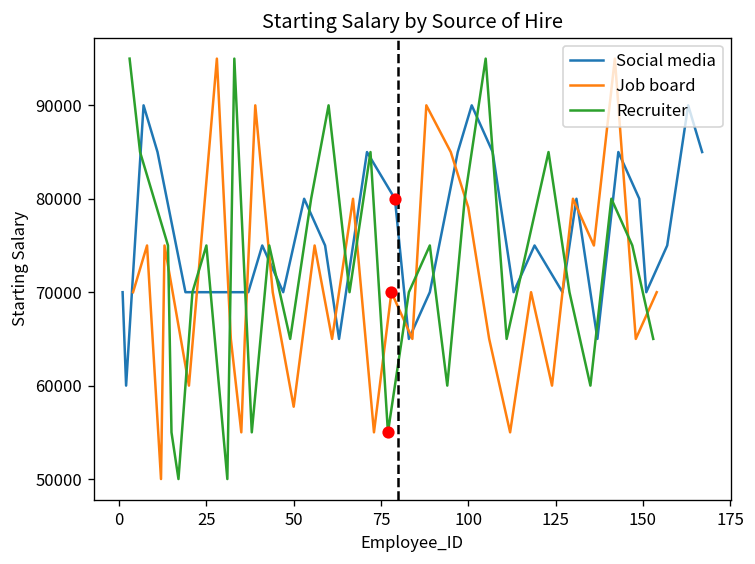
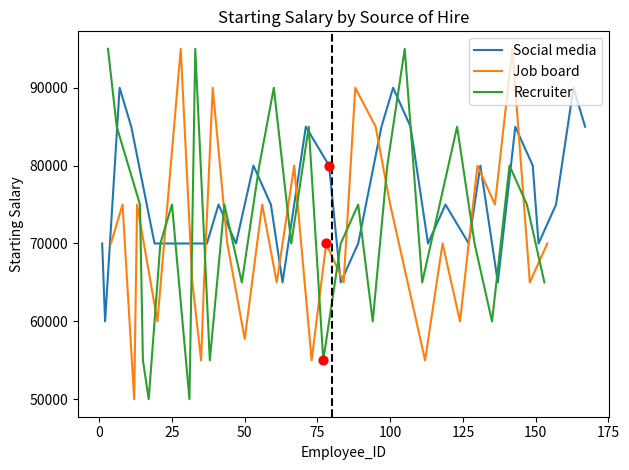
  {
    "Job board": {
      "50": 58000,
-     "100": 79000
+     "100": 75000
    },
    "Recruiter": {
      "25": 75000
    }
  }
